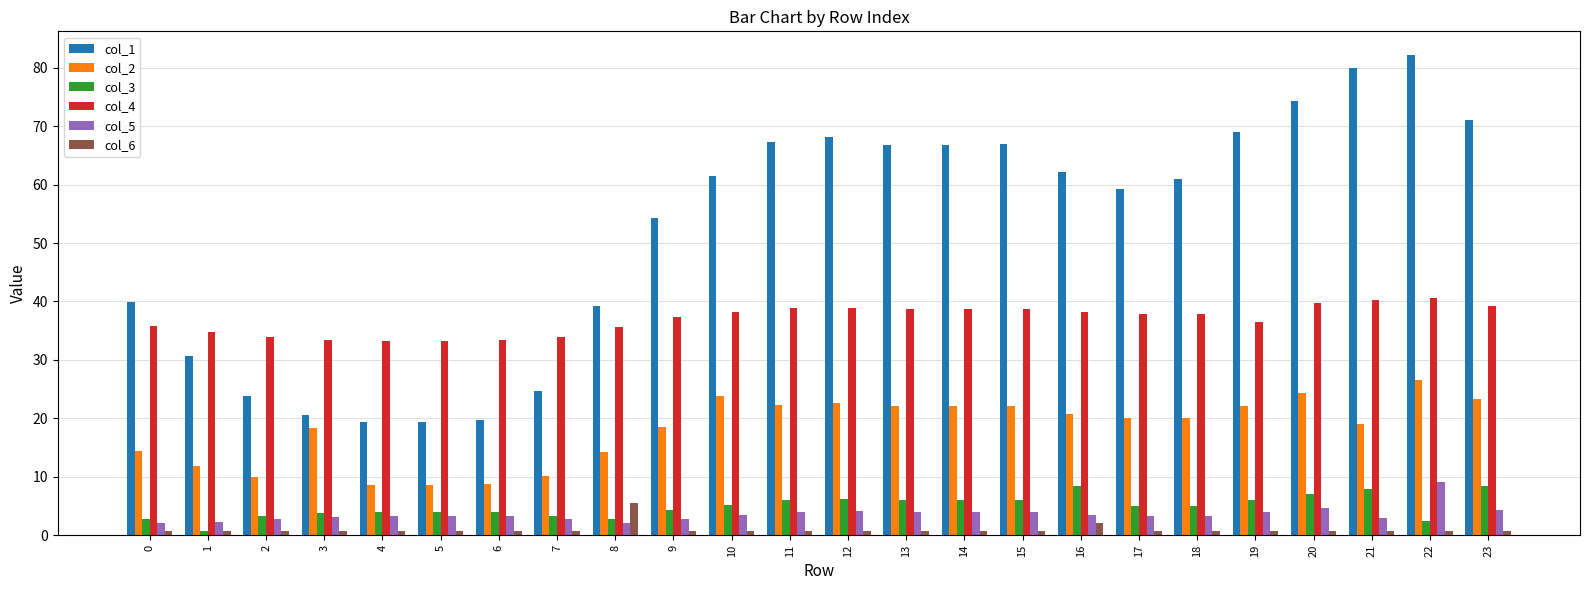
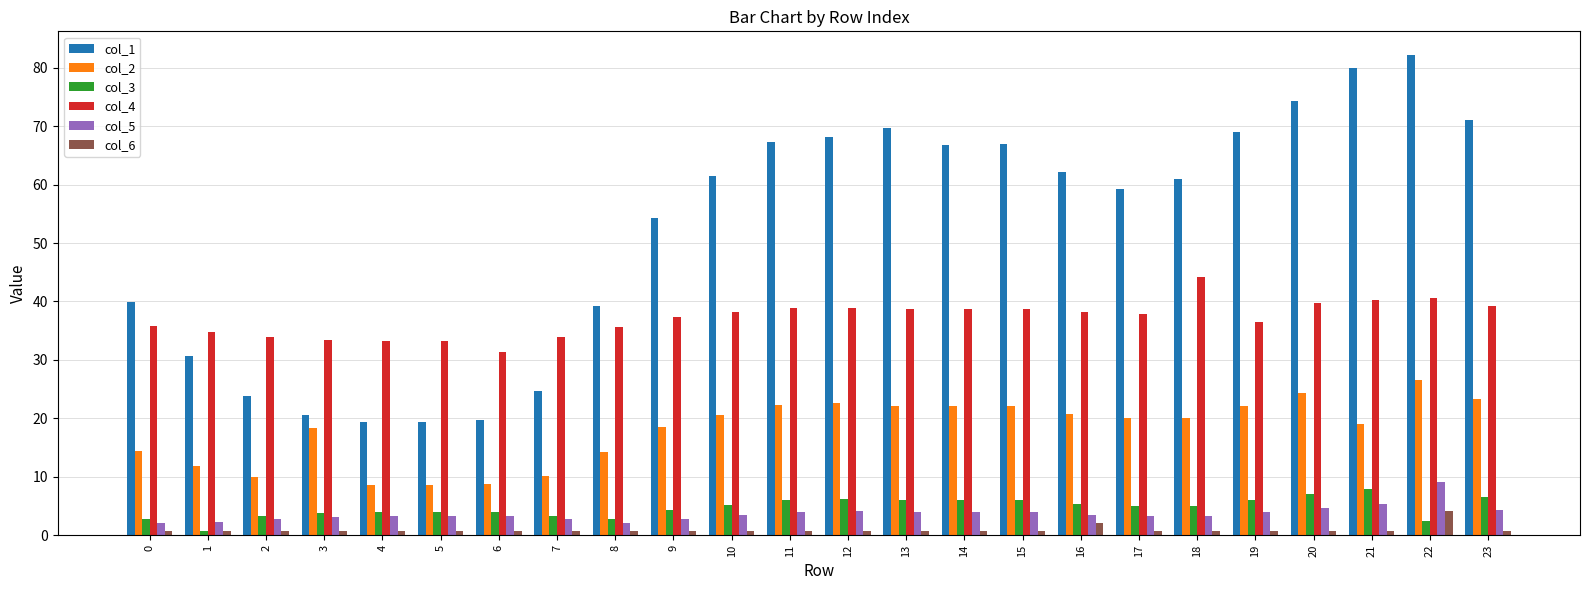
  {
    "col_1": {
      "0": 40,
      "1": 31,
      "2": 24,
      "3": 21,
      "4": 19,
      "5": 19,
      "6": 20,
      "7": 25,
      "8": 39,
      "9": 54,
      "10": 62,
      "11": 67,
      "12": 68,
-     "13": 67,
+     "13": 70,
      "14": 67,
      "15": 67,
      "16": 62,
      "17": 59,
      "18": 61,
      "19": 69,
      "20": 74,
      "21": 80,
      "22": 82,
      "23": 71
    },
    "col_2": {
      "0": 14,
      "1": 12,
      "2": 10,
      "3": 18,
      "4": 9,
      "5": 9,
      "6": 9,
      "7": 10,
      "8": 14,
      "9": 19,
-     "10": 24,
+     "10": 21,
      "11": 22,
      "12": 23,
      "13": 22,
      "14": 22,
      "15": 22,
      "16": 21,
      "17": 20,
      "18": 20,
      "19": 22,
      "20": 24,
      "21": 19,
      "22": 27,
      "23": 23
    },
    "col_3": {
      "0": 3,
      "1": 1,
      "2": 3,
      "3": 4,
      "4": 4,
      "5": 4,
      "6": 4,
      "7": 3,
      "8": 3,
      "9": 4,
      "10": 5,
      "11": 6,
      "12": 6,
      "13": 6,
      "14": 6,
      "15": 6,
-     "16": 8,
+     "16": 5,
      "17": 5,
      "18": 5,
      "19": 6,
      "20": 7,
      "21": 8,
      "22": 2,
-     "23": 8
+     "23": 7
    },
    "col_4": {
      "0": 36,
      "1": 35,
      "2": 34,
      "3": 33,
      "4": 33,
      "5": 33,
-     "6": 33,
+     "6": 31,
      "7": 34,
      "8": 36,
      "9": 37,
      "10": 38,
      "11": 39,
      "12": 39,
      "13": 39,
      "14": 39,
      "15": 39,
      "16": 38,
      "17": 38,
-     "18": 38,
+     "18": 44,
      "19": 37,
      "20": 40,
      "21": 40,
      "22": 41,
      "23": 39
    },
    "col_5": {
      "0": 2,
      "1": 2,
      "2": 3,
      "3": 3,
      "4": 3,
      "5": 3,
      "6": 3,
      "7": 3,
      "8": 2,
      "9": 3,
      "10": 3,
      "11": 4,
      "12": 4,
      "13": 4,
      "14": 4,
      "15": 4,
      "16": 4,
      "17": 3,
      "18": 3,
      "19": 4,
      "20": 5,
-     "21": 3,
+     "21": 5,
      "22": 9,
      "23": 4
    },
    "col_6": {
      "0": 1,
      "1": 1,
      "2": 1,
      "3": 1,
      "4": 1,
      "5": 1,
      "6": 1,
      "7": 1,
-     "8": 5,
+     "8": 1,
      "9": 1,
      "10": 1,
      "11": 1,
      "12": 1,
      "13": 1,
      "14": 1,
      "15": 1,
      "16": 2,
      "17": 1,
      "18": 1,
      "19": 1,
      "20": 1,
      "21": 1,
-     "22": 1,
+     "22": 4,
      "23": 1
    }
  }
